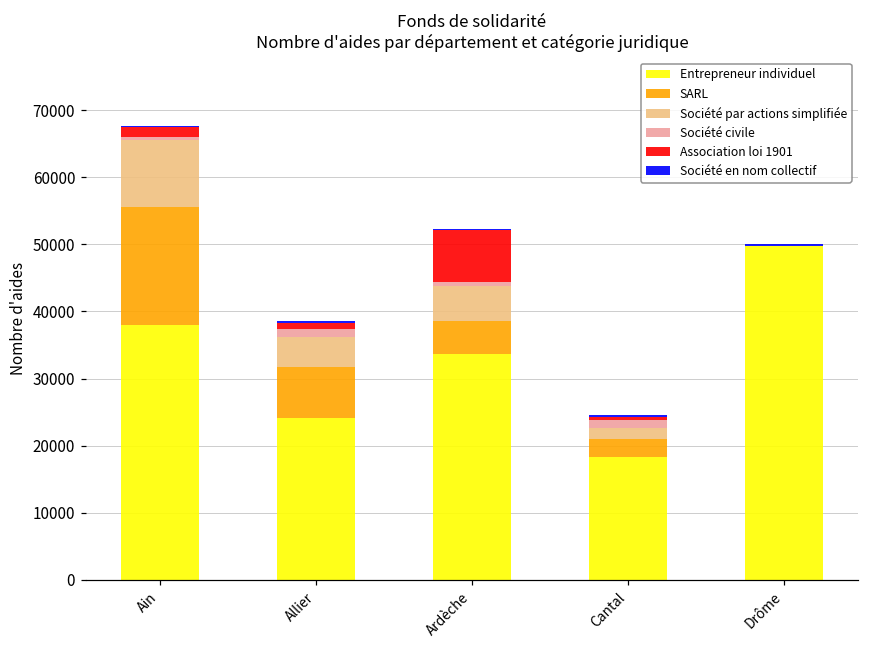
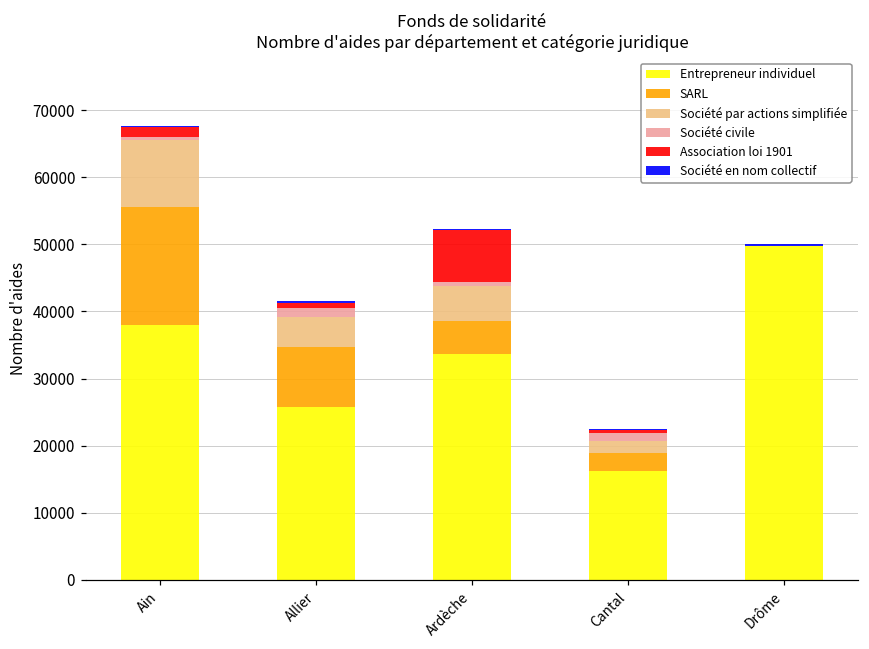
  {
    "Entrepreneur individuel": {
      "Ain": 38000,
-     "Allier": 24000,
+     "Allier": 26000,
      "Ardèche": 34000,
-     "Cantal": 18000,
+     "Cantal": 16000,
      "Drôme": 50000
    },
    "SARL": {
      "Ain": 18000,
-     "Allier": 8000,
+     "Allier": 9000,
      "Ardèche": 5000,
      "Cantal": 3000,
      "Drôme": 0
    },
    "Association loi 1901": {
      "Ain": 2000,
      "Allier": 1000,
      "Ardèche": 8000,
      "Cantal": 0,
      "Drôme": 0
    }
  }
